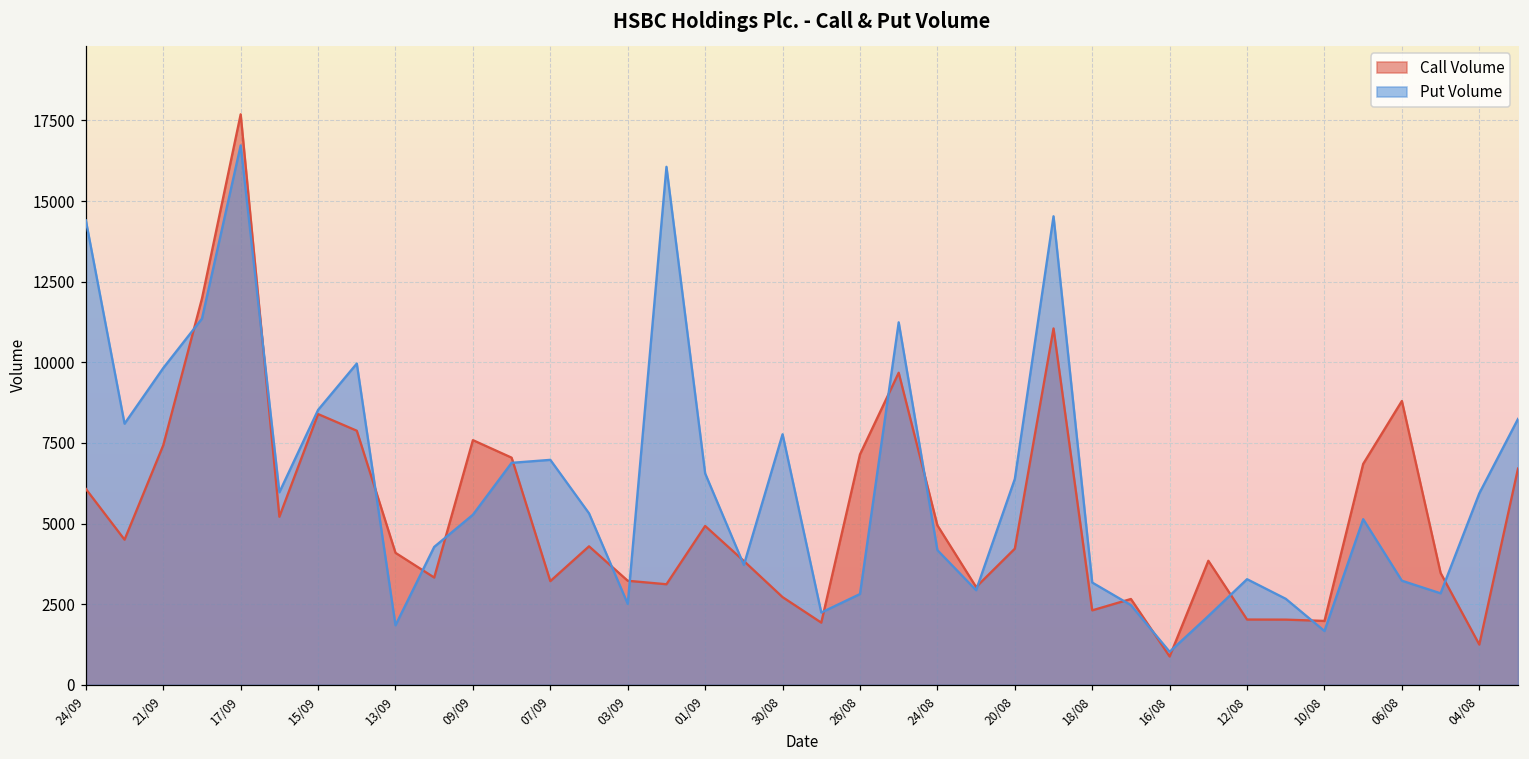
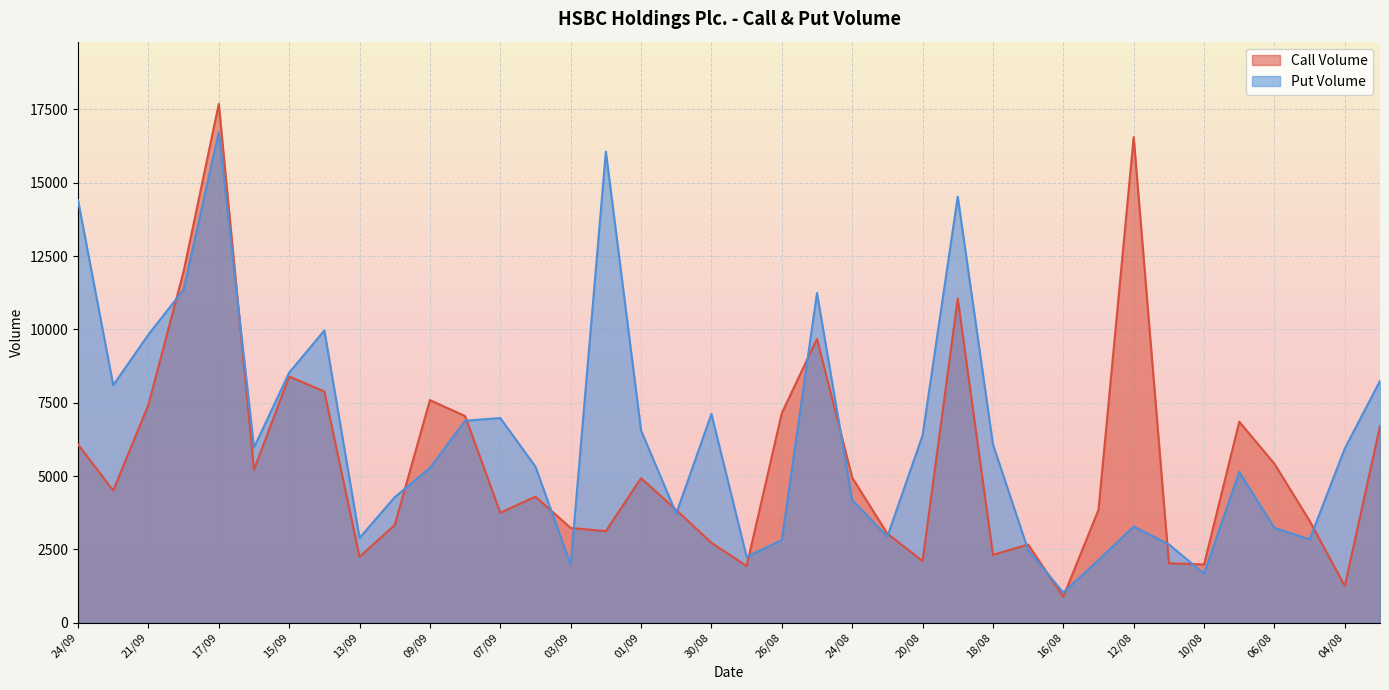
  {
    "Call Volume": {
      "24/09": 6100,
      "21/09": 7400,
      "17/09": 17700,
      "15/09": 8400,
-     "13/09": 4100,
+     "13/09": 2200,
      "09/09": 7600,
-     "07/09": 3200,
+     "07/09": 3700,
      "03/09": 3200,
      "01/09": 4900,
      "30/08": 2700,
      "26/08": 7100,
      "24/08": 4900,
-     "20/08": 4200,
+     "20/08": 2100,
      "18/08": 2300,
      "16/08": 900,
-     "12/08": 2000,
+     "12/08": 16600,
      "10/08": 2000,
-     "06/08": 8800,
+     "06/08": 5400,
      "04/08": 1300
    },
    "Put Volume": {
      "24/09": 14400,
      "21/09": 9800,
      "17/09": 16700,
      "15/09": 8500,
-     "13/09": 1800,
+     "13/09": 2900,
      "09/09": 5300,
      "07/09": 7000,
-     "03/09": 2500,
+     "03/09": 2000,
      "01/09": 6600,
-     "30/08": 7800,
+     "30/08": 7100,
      "26/08": 2800,
      "24/08": 4200,
      "20/08": 6400,
-     "18/08": 3200,
+     "18/08": 6100,
      "16/08": 1000,
      "12/08": 3300,
      "10/08": 1700,
      "06/08": 3200,
      "04/08": 5900
    }
  }
